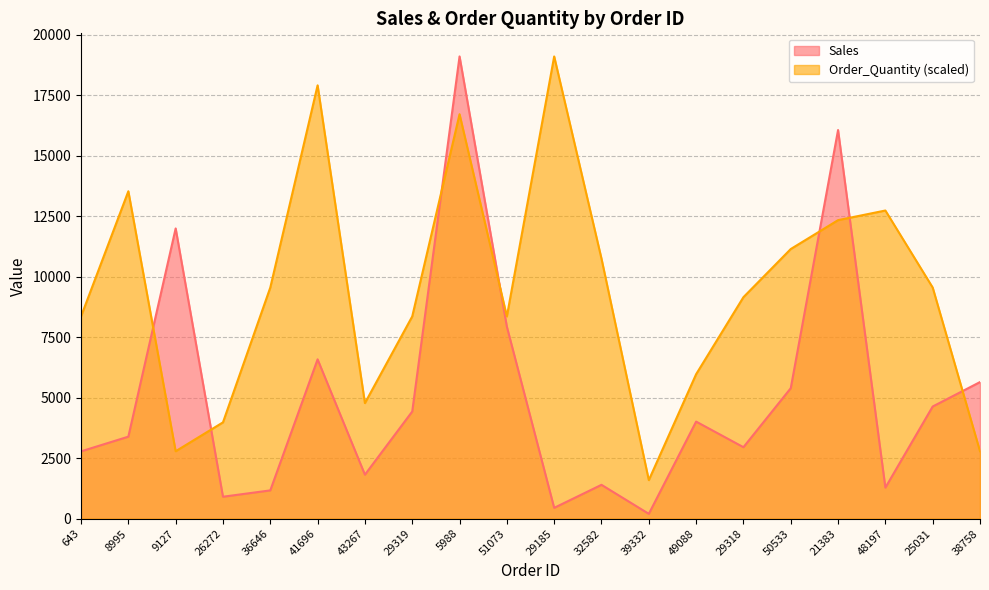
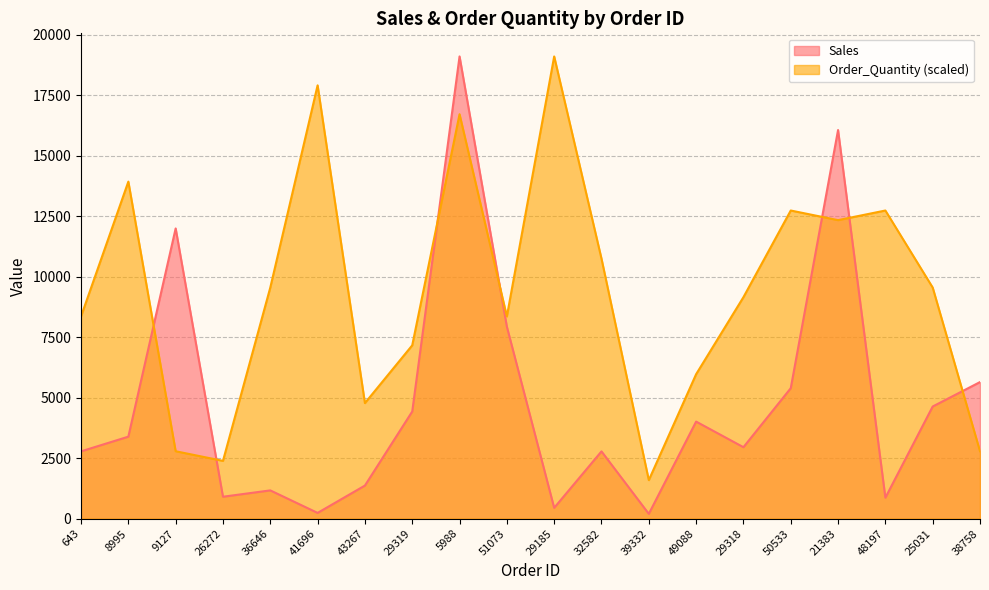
  {
    "Sales": {
      "643": 2800,
      "8995": 3400,
      "9127": 12000,
      "26272": 900,
      "36646": 1200,
-     "41696": 6600,
-     "43267": 1800,
+     "41696": 200,
+     "43267": 1400,
      "29319": 4400,
      "5988": 19100,
      "51073": 7900,
      "29185": 400,
-     "32582": 1400,
+     "32582": 2800,
      "39332": 200,
      "49088": 4000,
      "29318": 3000,
      "50533": 5400,
      "21383": 16100,
-     "48197": 1300,
+     "48197": 900,
      "25031": 4600,
      "38758": 5600
    },
    "Order_Quantity (scaled)": {
      "643": 8400,
-     "8995": 13500,
+     "8995": 13900,
      "9127": 2800,
-     "26272": 4000,
+     "26272": 2400,
      "36646": 9600,
      "41696": 17900,
      "43267": 4800,
-     "29319": 8400,
+     "29319": 7200,
      "5988": 16700,
      "51073": 8400,
      "29185": 19100,
      "32582": 10700,
      "39332": 1600,
      "49088": 6000,
      "29318": 9200,
-     "50533": 11100,
+     "50533": 12700,
      "21383": 12300,
      "48197": 12700,
      "25031": 9600,
      "38758": 2800
    }
  }
